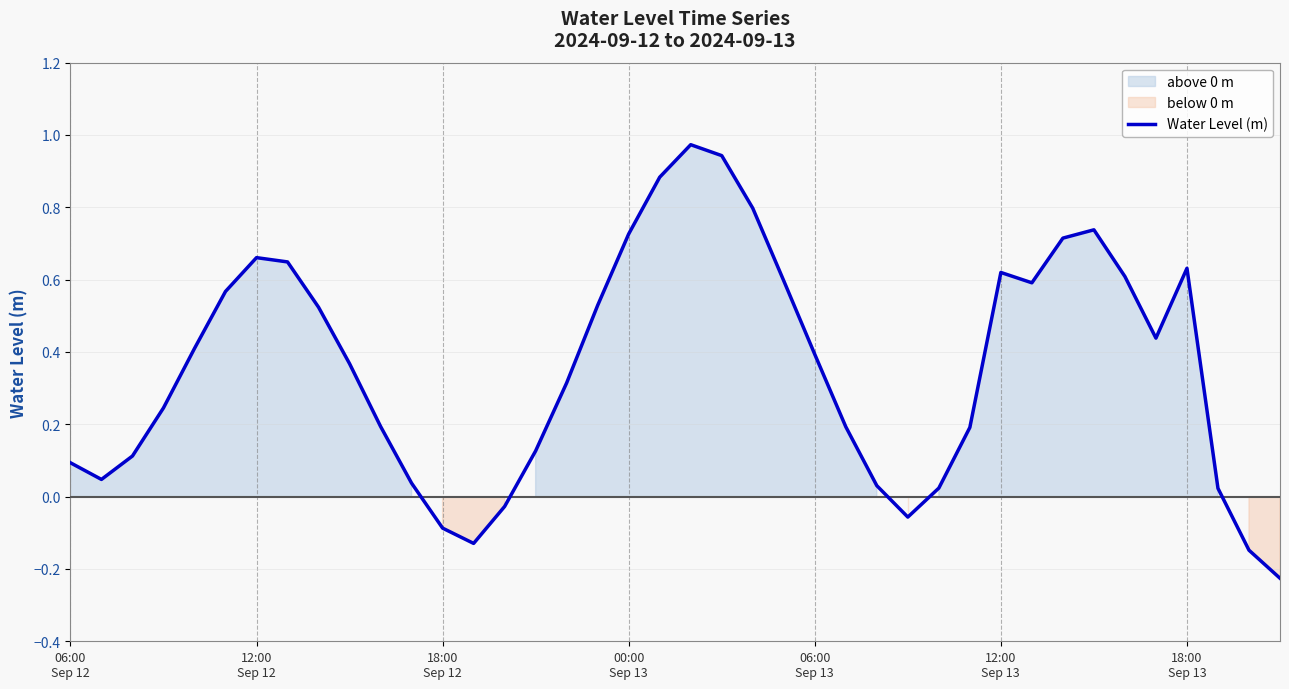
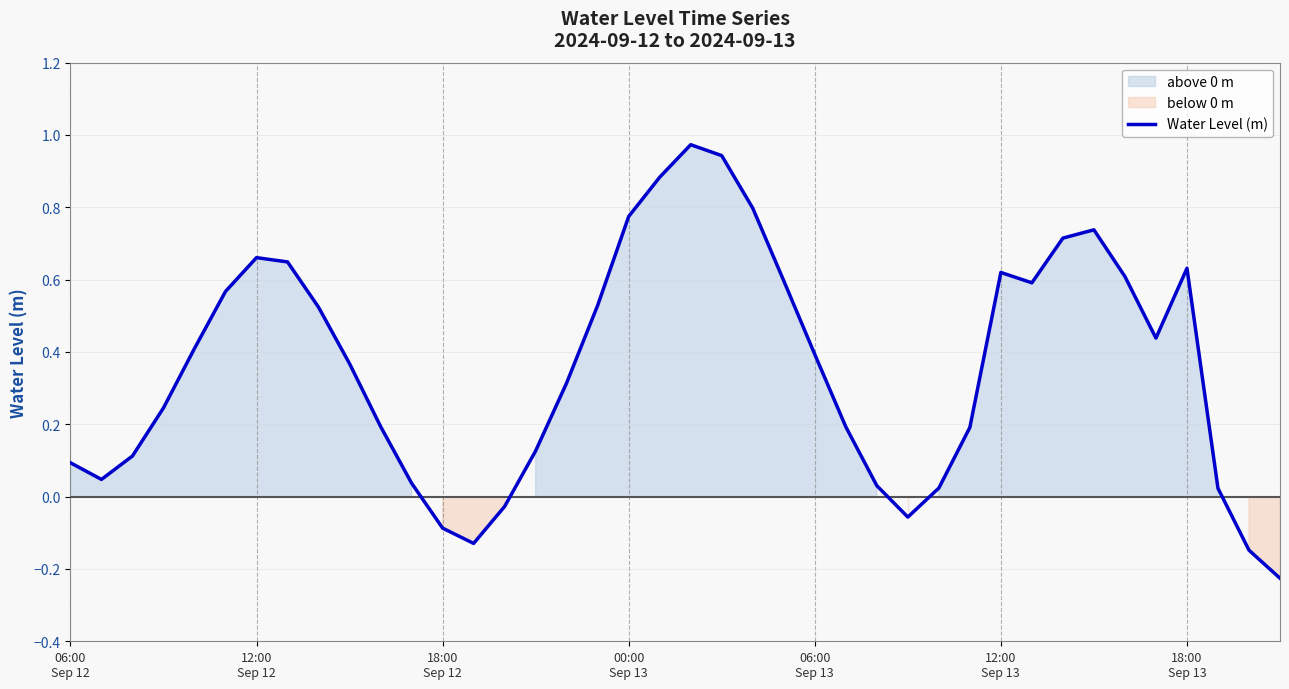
  {
    "06:00 Sep 12": 0.09,
    "12:00 Sep 12": 0.66,
    "18:00 Sep 12": -0.09,
-   "00:00 Sep 13": 0.73,
+   "00:00 Sep 13": 0.77,
    "06:00 Sep 13": 0.39,
    "12:00 Sep 13": 0.62,
    "18:00 Sep 13": 0.63
  }
